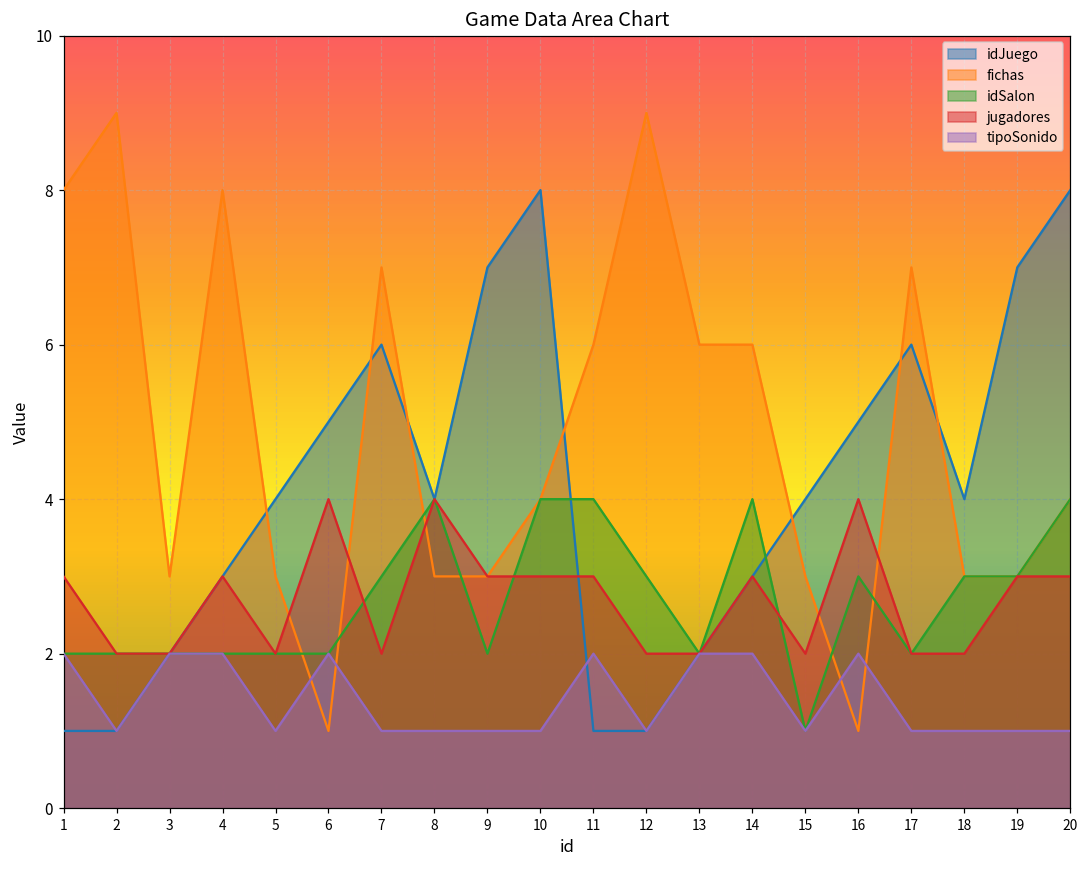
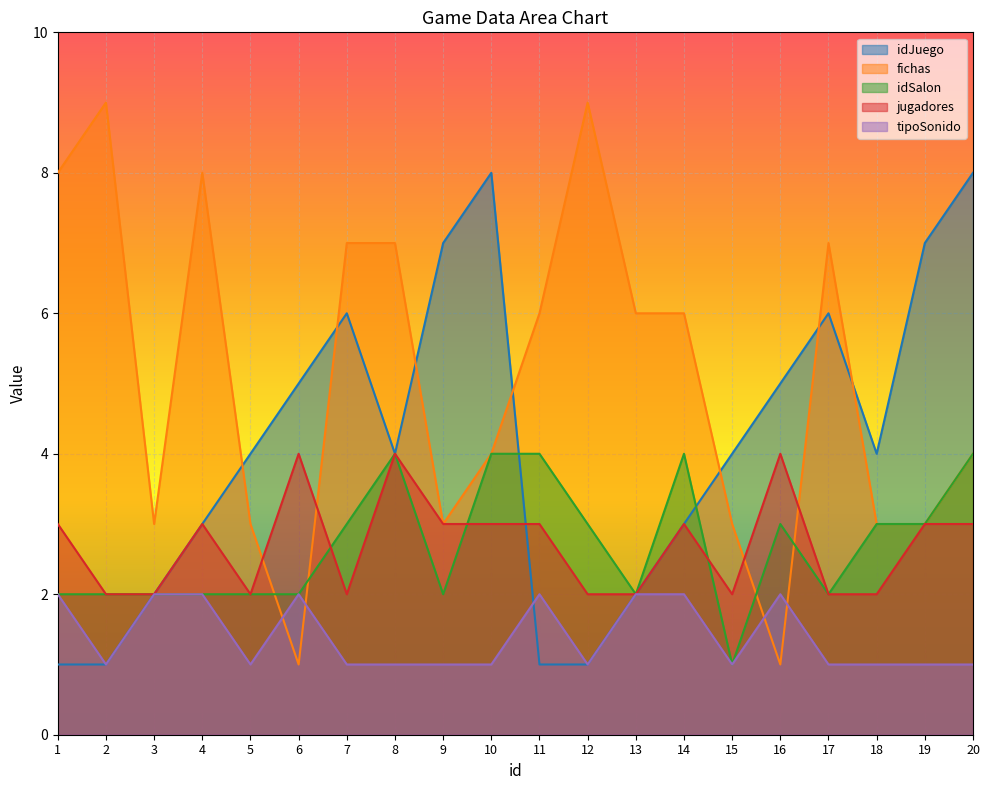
  {
    "idJuego": {
      "1": 1,
      "5": 4,
      "6": 5,
      "7": 6,
      "9": 7,
      "10": 8,
      "11": 1,
      "15": 4,
      "16": 5,
      "17": 6,
      "18": 4,
      "19": 7,
      "20": 8
    },
    "fichas": {
      "1": 8,
      "2": 9,
      "3": 3,
      "4": 8,
      "5": 3,
      "6": 1,
      "7": 7,
-     "8": 3,
+     "8": 7,
      "11": 6,
      "12": 9,
      "13": 6,
      "14": 6,
      "15": 3,
      "16": 1,
      "17": 7
    },
    "idSalon": {
      "7": 3,
      "9": 2,
      "11": 4,
      "12": 3,
      "14": 4,
      "16": 3
    },
    "jugadores": {
      "1": 3,
      "6": 4,
      "7": 2,
      "10": 3,
      "11": 3,
      "12": 2,
      "15": 2,
      "16": 4,
      "18": 2,
      "20": 3
    },
    "tipoSonido": {
      "5": 1,
      "7": 1,
      "8": 1,
      "9": 1,
      "10": 1,
      "11": 2,
      "14": 2,
      "16": 2,
      "17": 1,
      "18": 1,
      "19": 1,
      "20": 1
    }
  }
